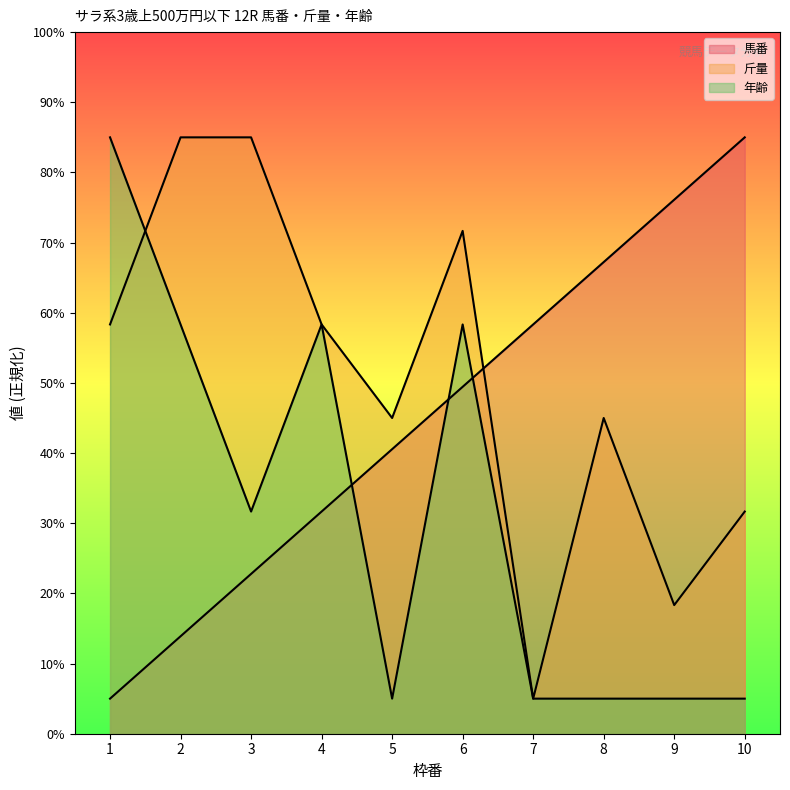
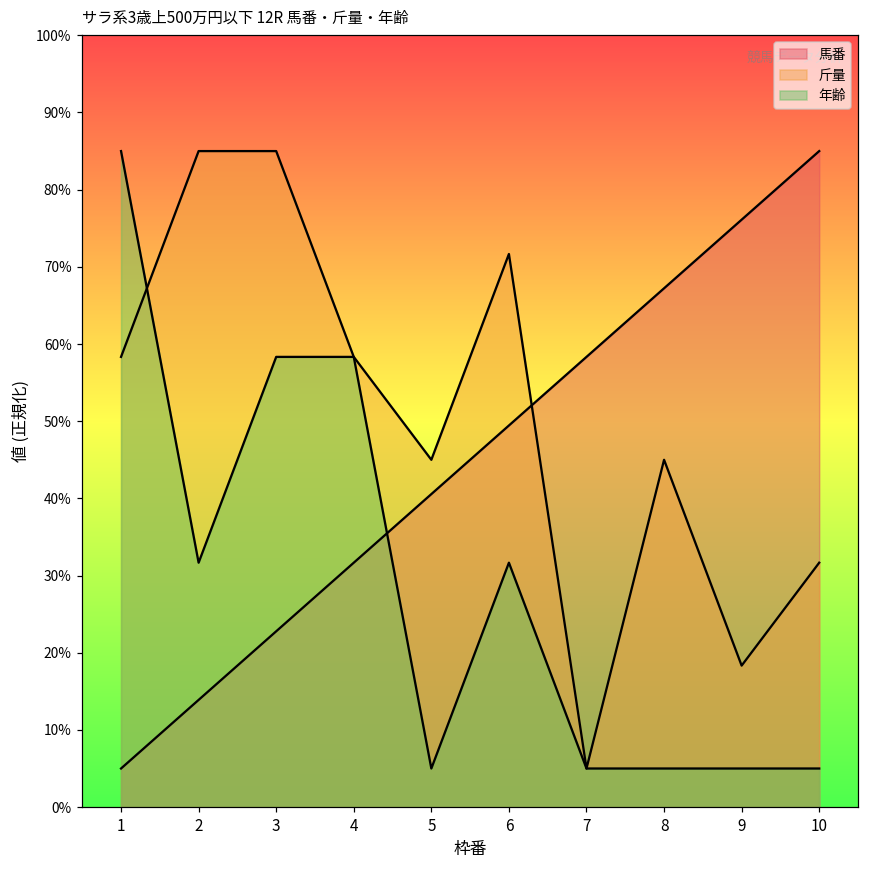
  {
    "年齢": {
      "1": "85%",
-     "2": "58%",
-     "3": "32%",
+     "2": "32%",
+     "3": "58%",
      "5": "5%",
-     "6": "58%",
+     "6": "32%",
      "8": "5%",
      "9": "5%",
      "10": "5%"
    }
  }
